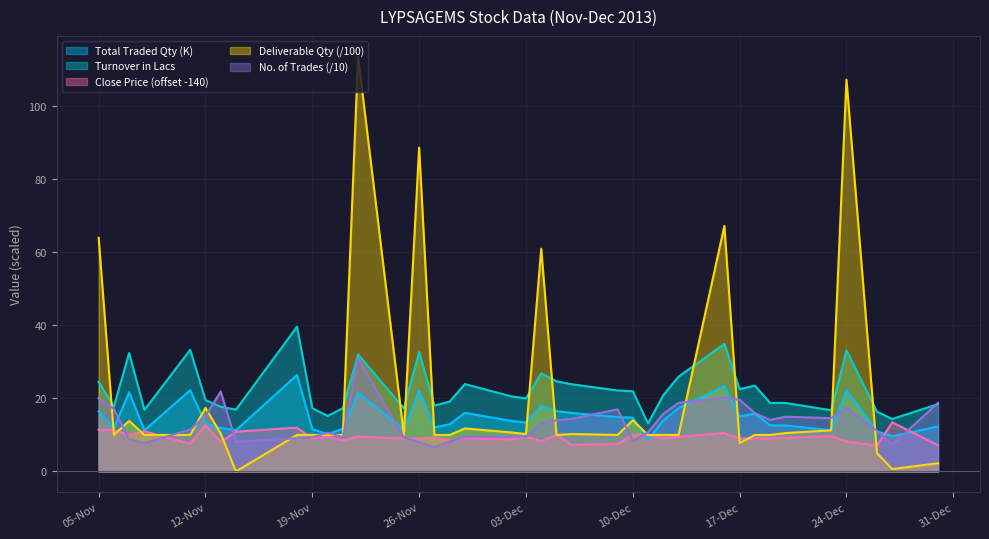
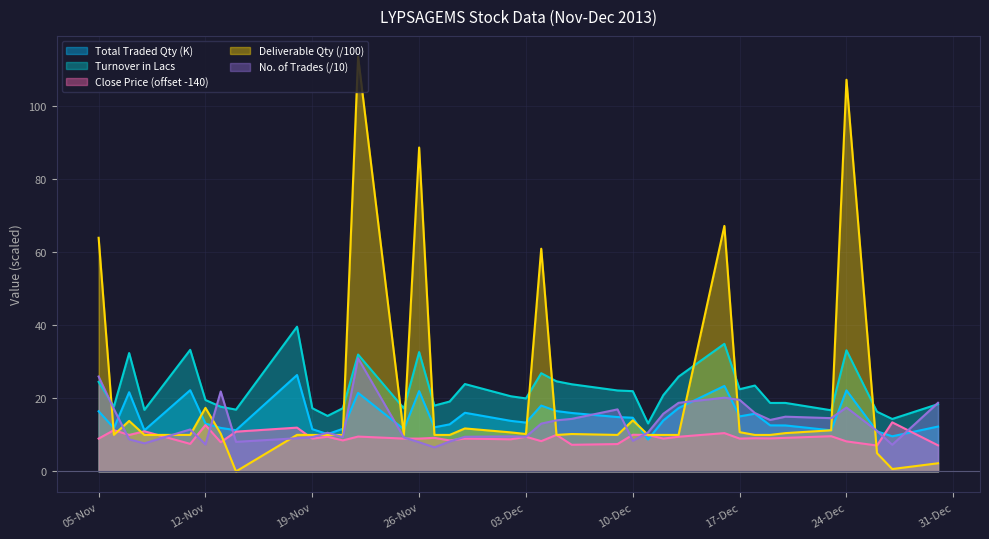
  {
    "Close Price (offset -140)": {
-     "05-Nov": 11,
+     "05-Nov": 9,
      "26-Nov": 9,
      "10-Dec": 10,
      "17-Dec": 9,
      "24-Dec": 8
    },
    "Deliverable Qty (/100)": {
      "05-Nov": 64,
      "12-Nov": 17,
      "26-Nov": 89,
      "03-Dec": 10,
      "10-Dec": 14,
-     "17-Dec": 8,
+     "17-Dec": 11,
      "24-Dec": 107
    },
    "No. of Trades (/10)": {
-     "05-Nov": 20,
-     "12-Nov": 15,
+     "05-Nov": 26,
+     "12-Nov": 7,
      "26-Nov": 8,
      "10-Dec": 8,
      "17-Dec": 20,
      "24-Dec": 18
    }
  }
